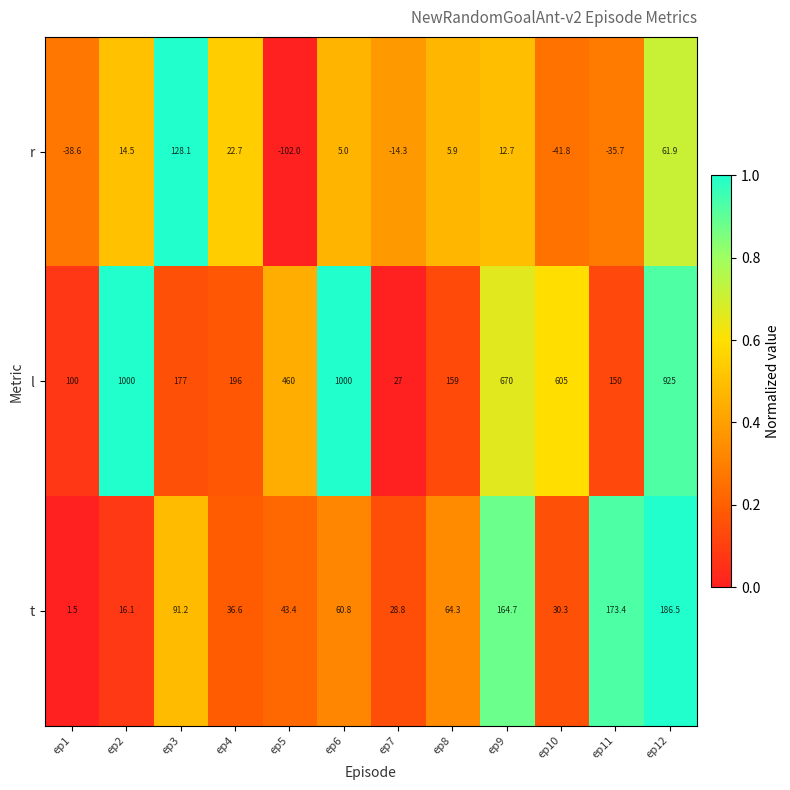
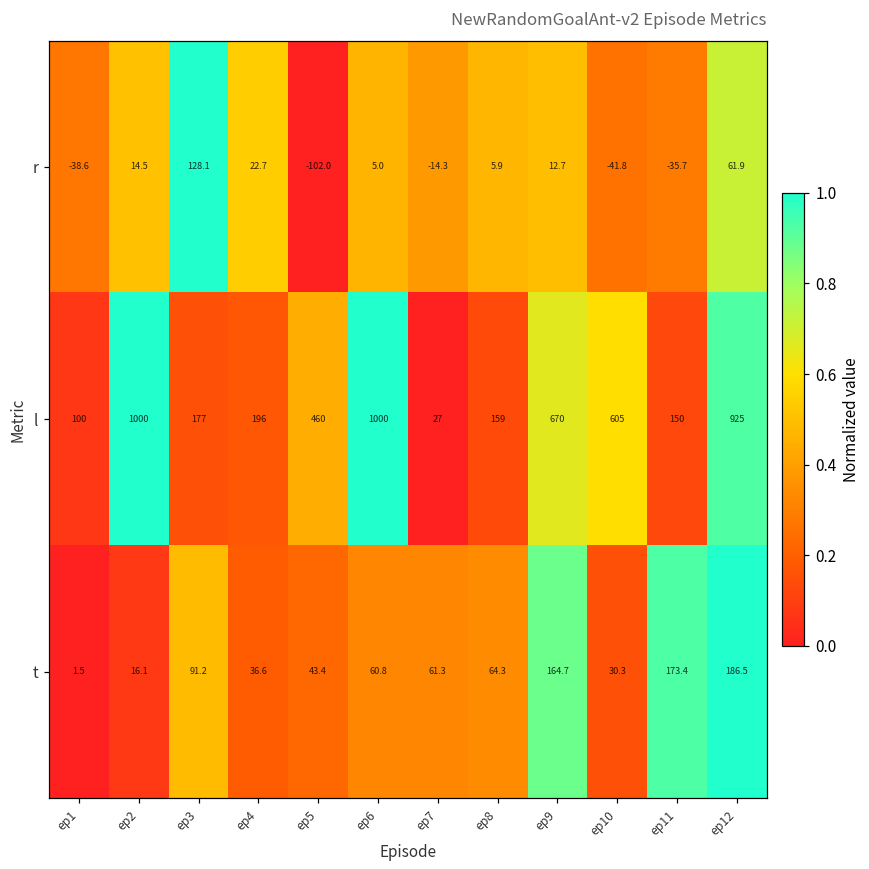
  {
    "r": {
      "ep1": -38.6,
      "ep2": 14.5,
      "ep3": 128.1,
      "ep4": 22.7,
      "ep5": -102.0,
      "ep6": 5.0,
      "ep7": -14.3,
      "ep8": 5.9,
      "ep9": 12.7,
      "ep10": -41.8,
      "ep11": -35.7,
      "ep12": 61.9
    },
    "l": {
      "ep1": 100,
      "ep2": 1000,
      "ep3": 177,
      "ep4": 196,
      "ep5": 460,
      "ep6": 1000,
      "ep7": 27,
      "ep8": 159,
      "ep9": 670,
      "ep10": 605,
      "ep11": 150,
      "ep12": 925
    },
    "t": {
      "ep1": 1.5,
      "ep2": 16.1,
      "ep3": 91.2,
      "ep4": 36.6,
      "ep5": 43.4,
      "ep6": 60.8,
-     "ep7": 28.8,
+     "ep7": 61.3,
      "ep8": 64.3,
      "ep9": 164.7,
      "ep10": 30.3,
      "ep11": 173.4,
      "ep12": 186.5
    }
  }
